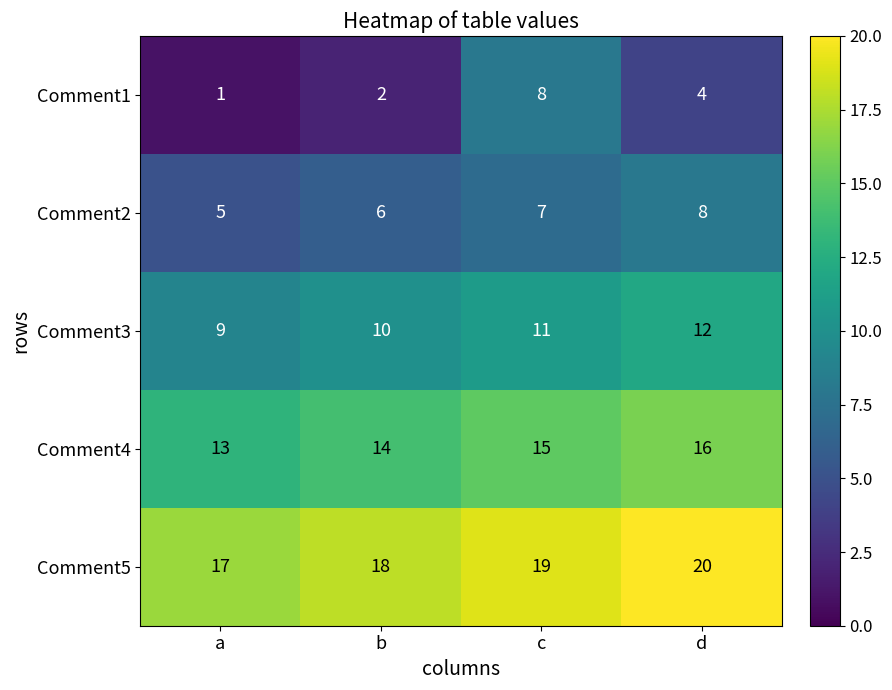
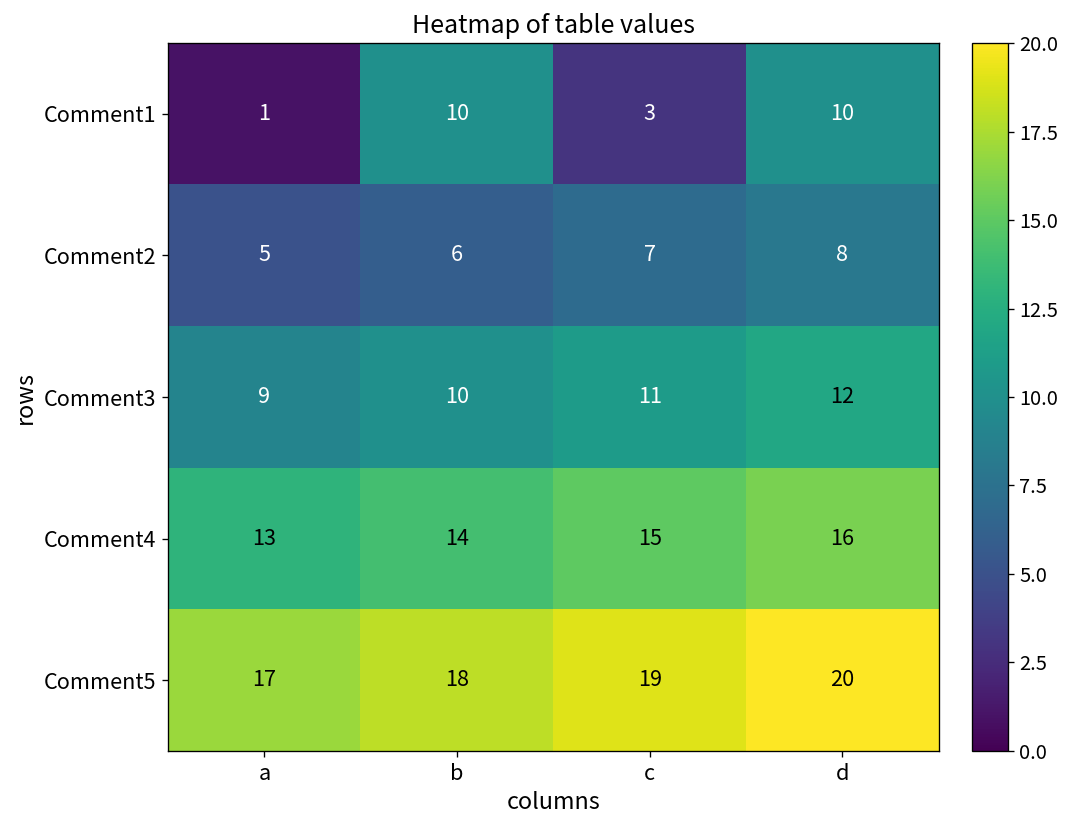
  {
    "Comment1": {
      "a": 1,
-     "b": 2,
-     "c": 8,
-     "d": 4
+     "b": 10,
+     "c": 3,
+     "d": 10
    },
    "Comment2": {
      "a": 5,
      "b": 6,
      "c": 7,
      "d": 8
    },
    "Comment3": {
      "a": 9,
      "b": 10,
      "c": 11,
      "d": 12
    },
    "Comment4": {
      "a": 13,
      "b": 14,
      "c": 15,
      "d": 16
    },
    "Comment5": {
      "a": 17,
      "b": 18,
      "c": 19,
      "d": 20
    }
  }
